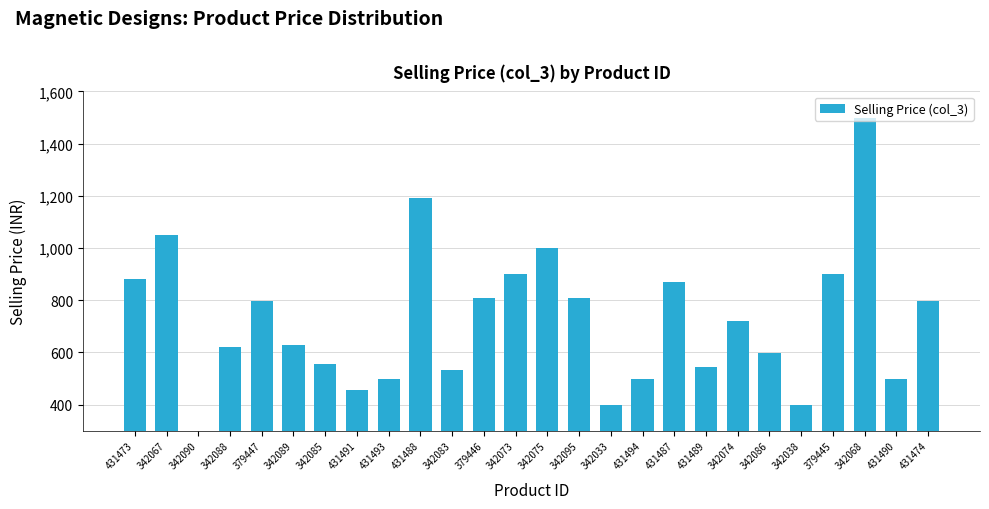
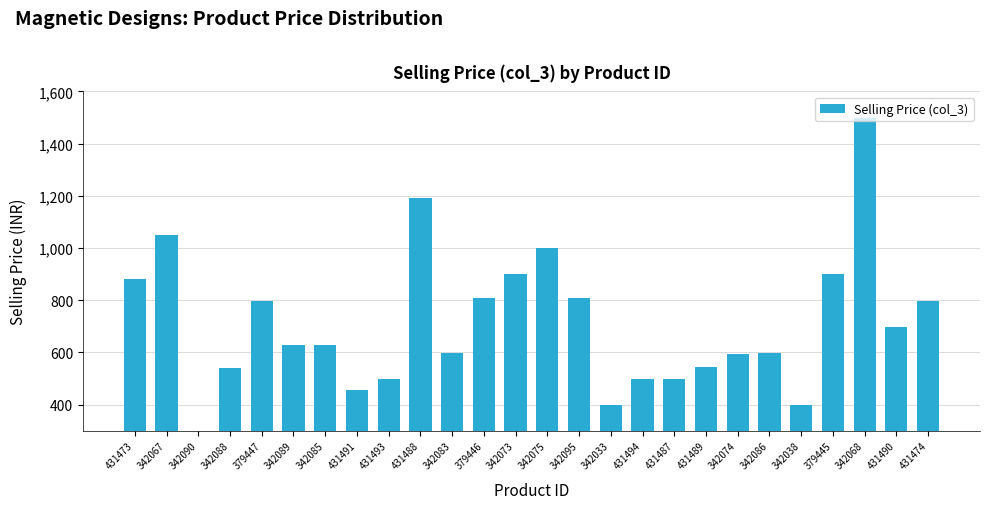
  {
    "431473": "880",
    "342067": "1,050",
-   "342088": "620",
+   "342088": "540",
    "379447": "800",
    "342089": "630",
-   "342085": "560",
+   "342085": "630",
    "431491": "460",
    "431493": "500",
    "431488": "1,190",
-   "342083": "530",
+   "342083": "600",
    "379446": "810",
    "342073": "900",
    "342075": "1,000",
    "342095": "810",
    "342033": "400",
    "431494": "500",
-   "431487": "870",
+   "431487": "500",
    "431489": "540",
-   "342074": "720",
+   "342074": "590",
    "342086": "600",
    "342038": "400",
    "379445": "900",
-   "431490": "500",
+   "431490": "700",
    "431474": "800"
  }
